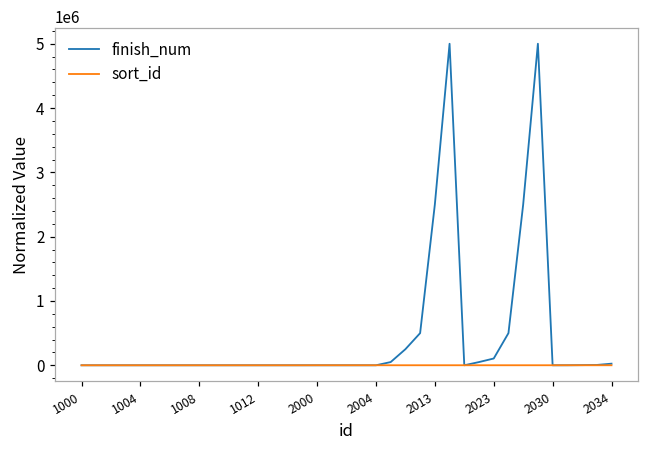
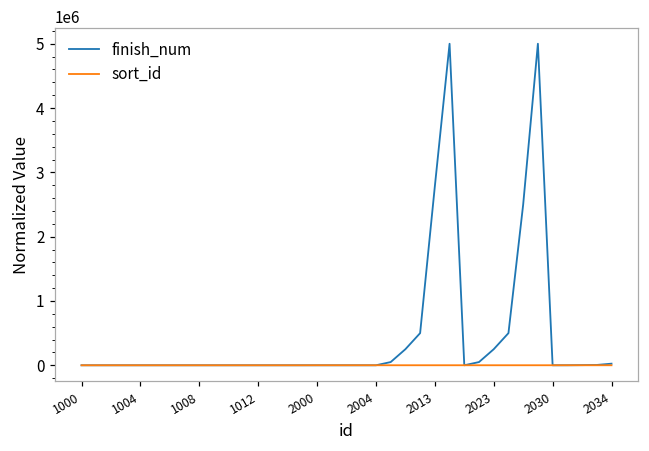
  {
    "finish_num": {
-     "2013": 2500000,
-     "2023": 100000
+     "2013": 2800000,
+     "2023": 300000
    },
    "sort_id": {
      "2013": 0,
      "2023": 0
    }
  }
